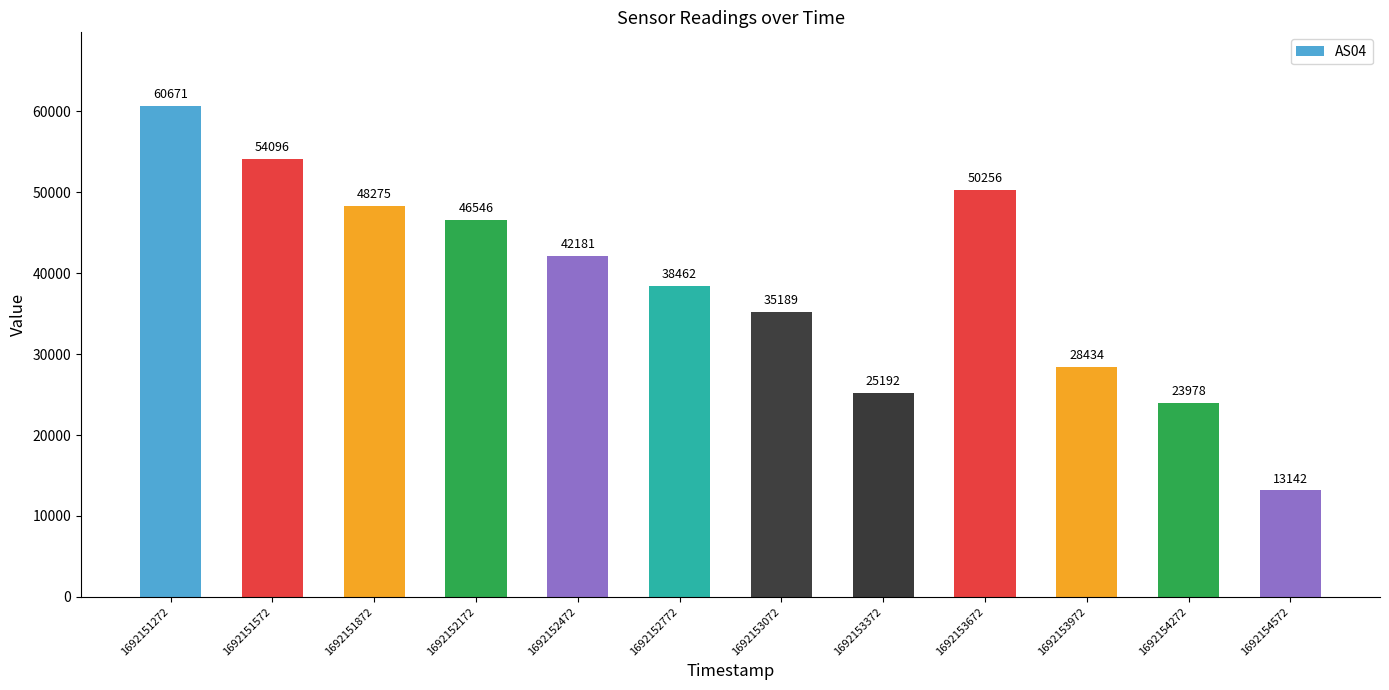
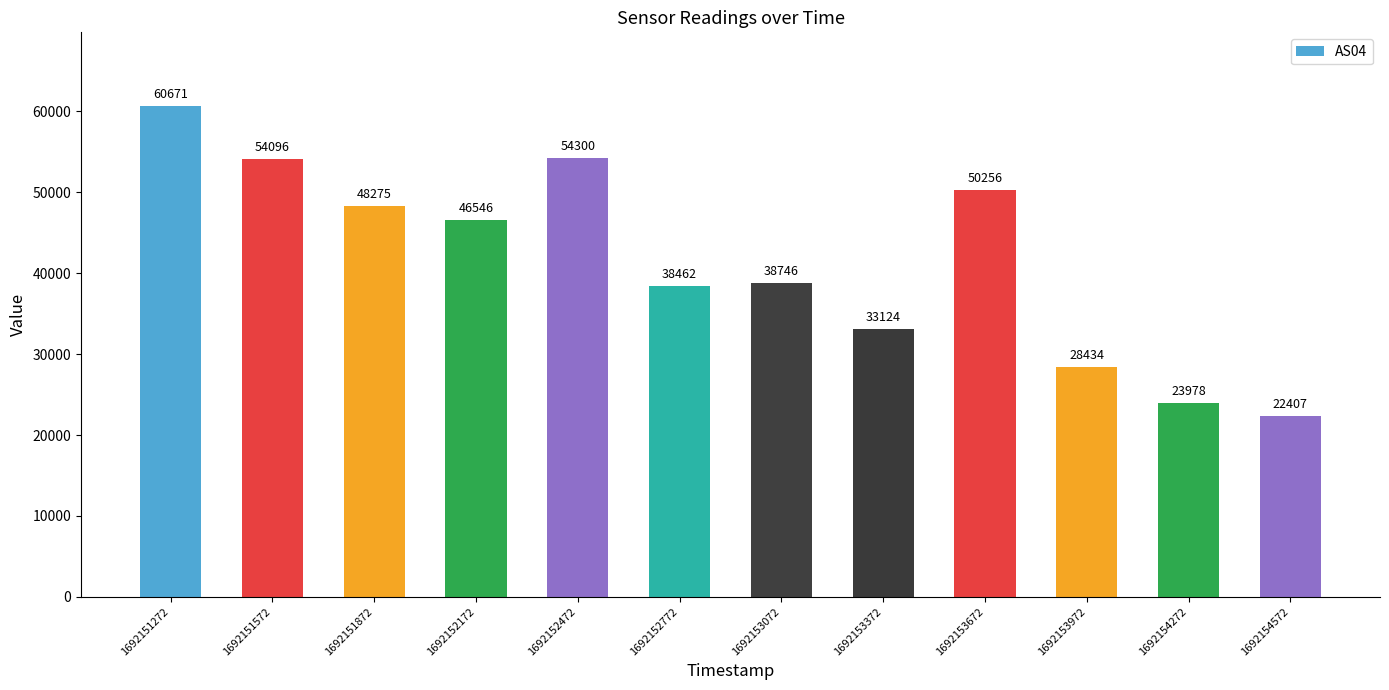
  {
    "1692151272": 60671,
    "1692151572": 54096,
    "1692151872": 48275,
    "1692152172": 46546,
-   "1692152472": 42181,
+   "1692152472": 54300,
    "1692152772": 38462,
-   "1692153072": 35189,
-   "1692153372": 25192,
+   "1692153072": 38746,
+   "1692153372": 33124,
    "1692153672": 50256,
    "1692153972": 28434,
    "1692154272": 23978,
-   "1692154572": 13142
+   "1692154572": 22407
  }
